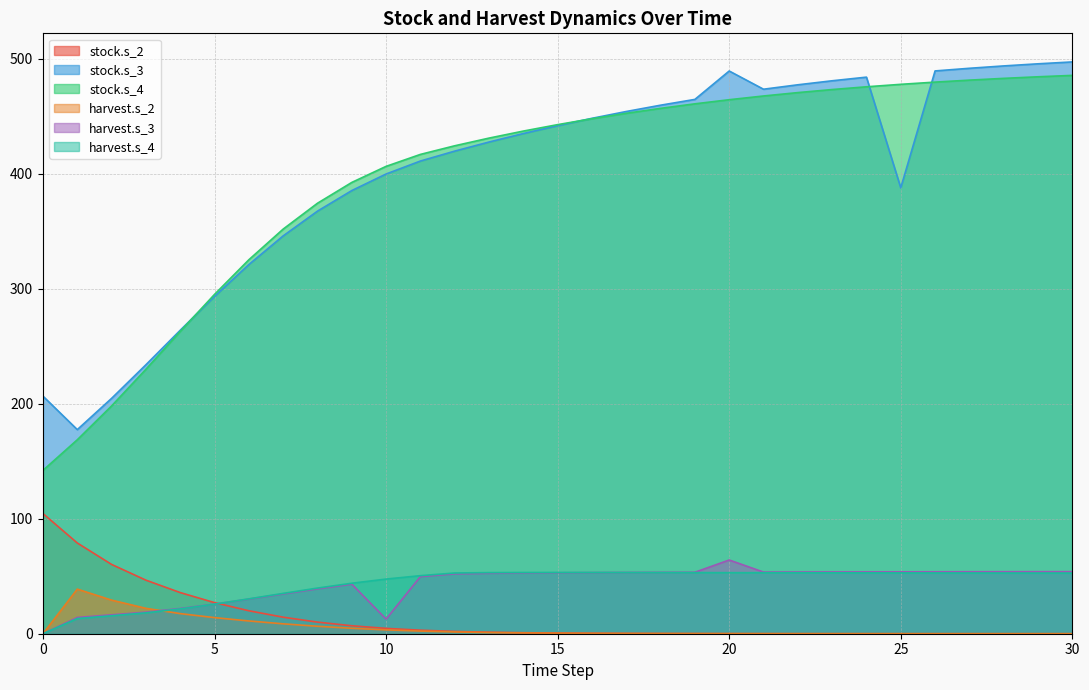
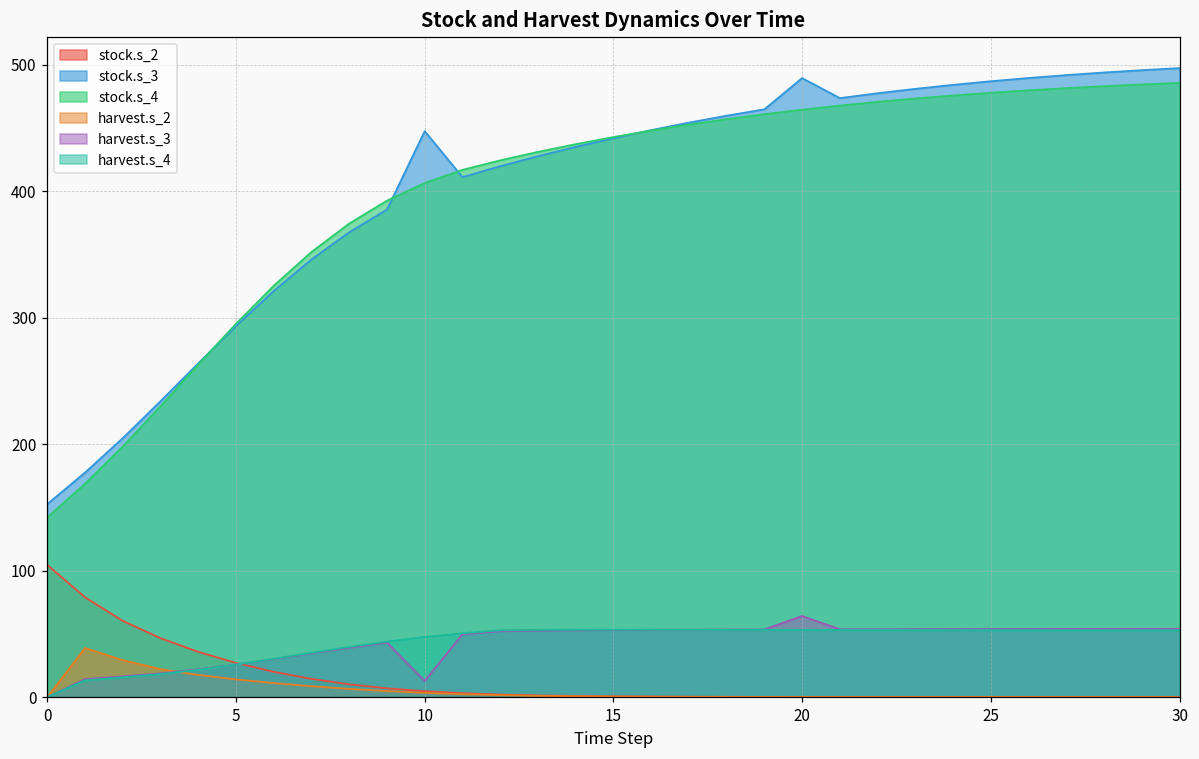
  {
    "stock.s_3": {
-     "0": 207,
-     "10": 400,
+     "0": 153,
+     "10": 448,
      "20": 490,
-     "25": 388,
+     "25": 487,
      "30": 497
    },
    "harvest.s_3": {
      "10": 13,
      "20": 64
    }
  }
